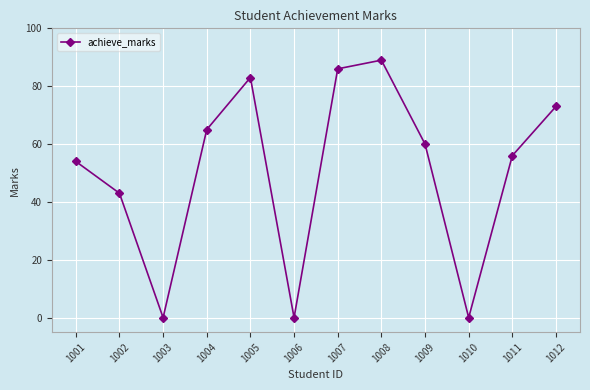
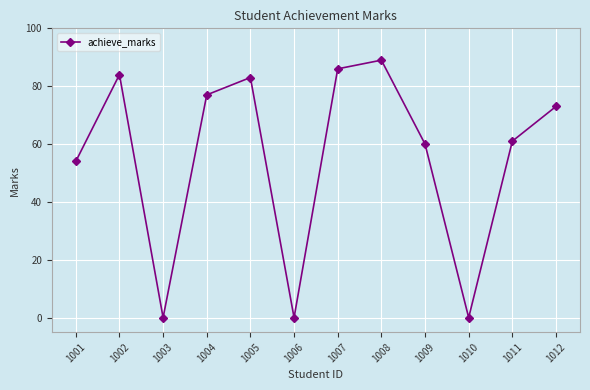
  {
    "1001": 54,
-   "1002": 43,
+   "1002": 84,
    "1003": 0,
-   "1004": 65,
+   "1004": 77,
    "1005": 83,
    "1006": 0,
    "1007": 86,
    "1008": 89,
    "1009": 60,
    "1010": 0,
-   "1011": 56,
+   "1011": 61,
    "1012": 73
  }
